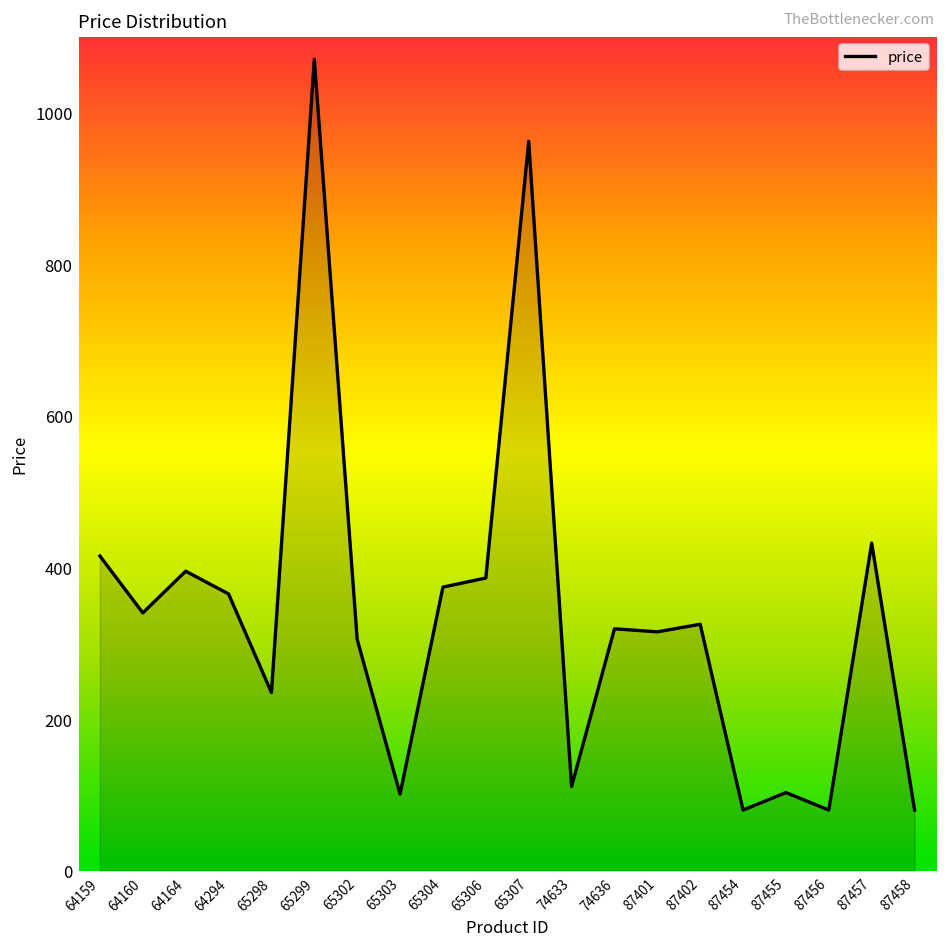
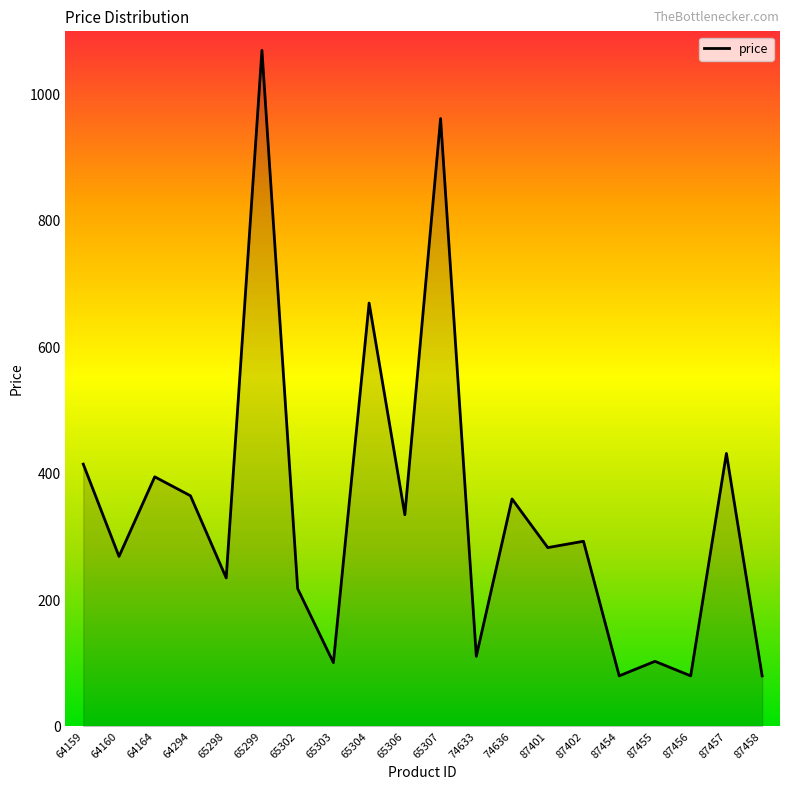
  {
    "64159": 420,
-   "64160": 340,
+   "64160": 270,
    "64164": 400,
    "64294": 370,
    "65298": 240,
    "65299": 1070,
-   "65302": 310,
+   "65302": 220,
    "65303": 100,
-   "65304": 370,
-   "65306": 390,
+   "65304": 670,
+   "65306": 340,
    "65307": 960,
    "74633": 110,
-   "74636": 320,
-   "87401": 320,
-   "87402": 330,
+   "74636": 360,
+   "87401": 280,
+   "87402": 290,
    "87454": 80,
    "87455": 100,
    "87456": 80,
    "87457": 430,
    "87458": 80
  }
